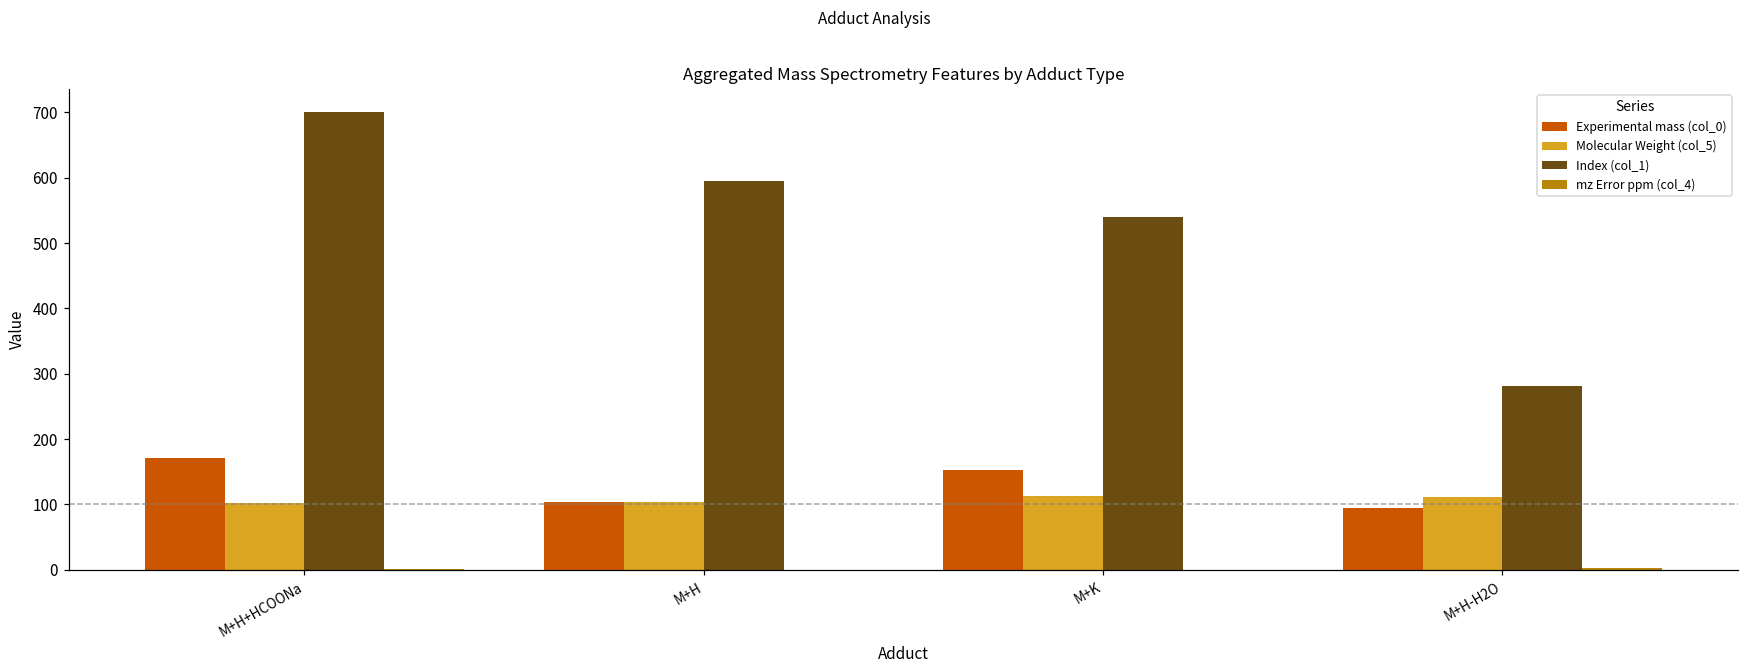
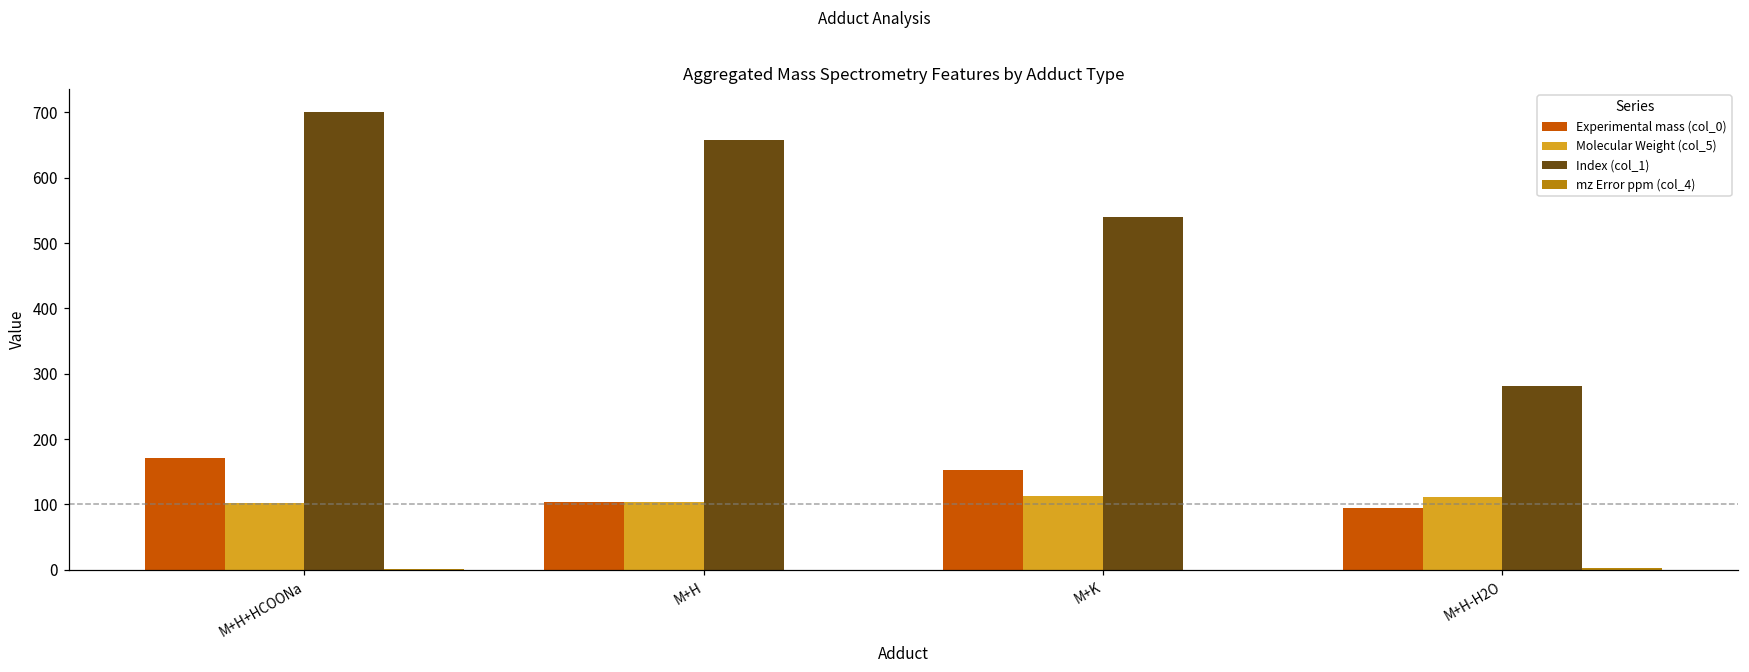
  {
    "Index (col_1)": {
      "M+H+HCOONa": 700,
-     "M+H": 600,
+     "M+H": 660,
      "M+K": 540,
      "M+H-H2O": 280
    }
  }
